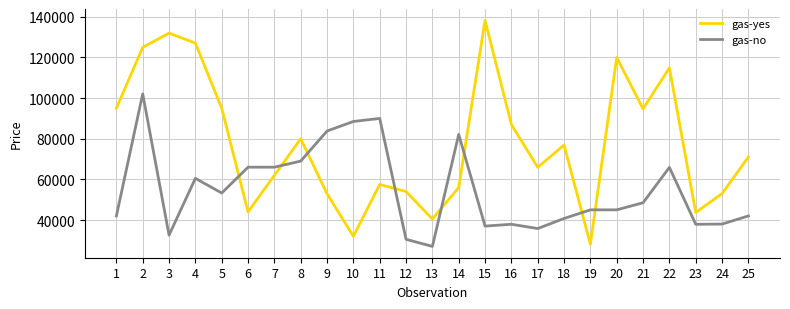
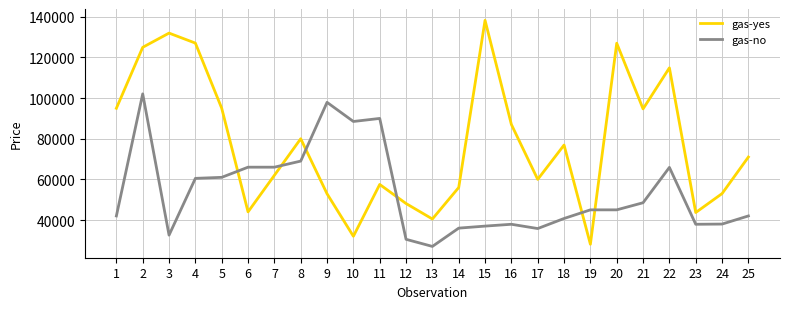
  {
    "gas-yes": {
      "1": 95000,
      "2": 125000,
      "3": 132000,
      "4": 127000,
      "5": 95000,
      "6": 44000,
      "7": 62000,
      "8": 80000,
      "9": 53000,
      "10": 32000,
      "11": 58000,
-     "12": 54000,
+     "12": 48000,
      "13": 41000,
      "14": 56000,
      "15": 138000,
      "16": 87000,
-     "17": 66000,
+     "17": 60000,
      "18": 77000,
      "19": 28000,
-     "20": 120000,
+     "20": 127000,
      "21": 95000,
      "22": 115000,
      "23": 44000,
      "24": 53000,
      "25": 71000
    },
    "gas-no": {
      "1": 42000,
      "2": 102000,
      "3": 33000,
      "4": 61000,
-     "5": 53000,
+     "5": 61000,
      "6": 66000,
      "7": 66000,
      "8": 69000,
-     "9": 84000,
+     "9": 98000,
      "10": 89000,
      "11": 90000,
      "12": 31000,
      "13": 27000,
-     "14": 82000,
+     "14": 36000,
      "15": 37000,
      "16": 38000,
      "17": 36000,
      "18": 41000,
      "19": 45000,
      "20": 45000,
      "21": 49000,
      "22": 66000,
      "23": 38000,
      "24": 38000,
      "25": 42000
    }
  }
